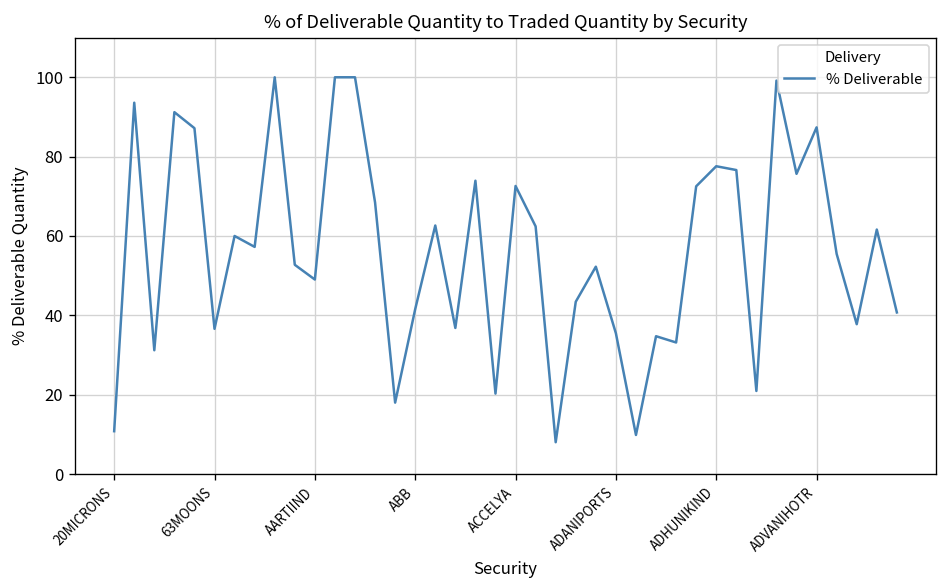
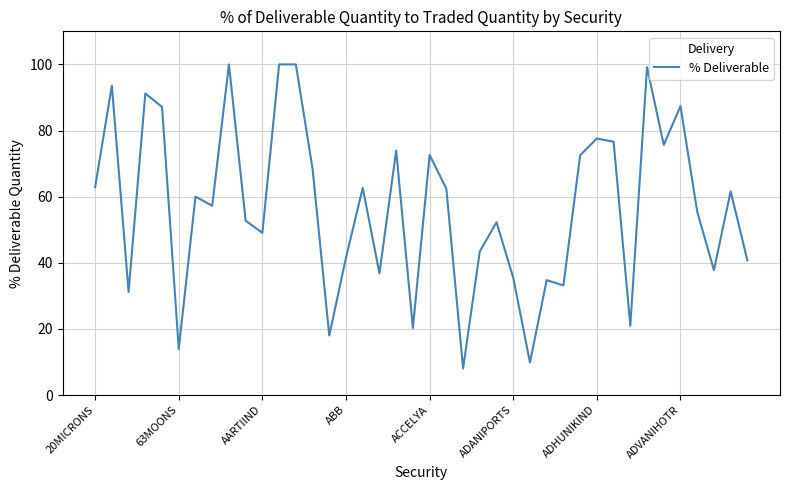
  {
-   "20MICRONS": 11,
-   "63MOONS": 37,
+   "20MICRONS": 63,
+   "63MOONS": 14,
    "AARTIIND": 49,
    "ABB": 42,
    "ACCELYA": 73,
    "ADANIPORTS": 35,
    "ADHUNIKIND": 78,
    "ADVANIHOTR": 87
  }
